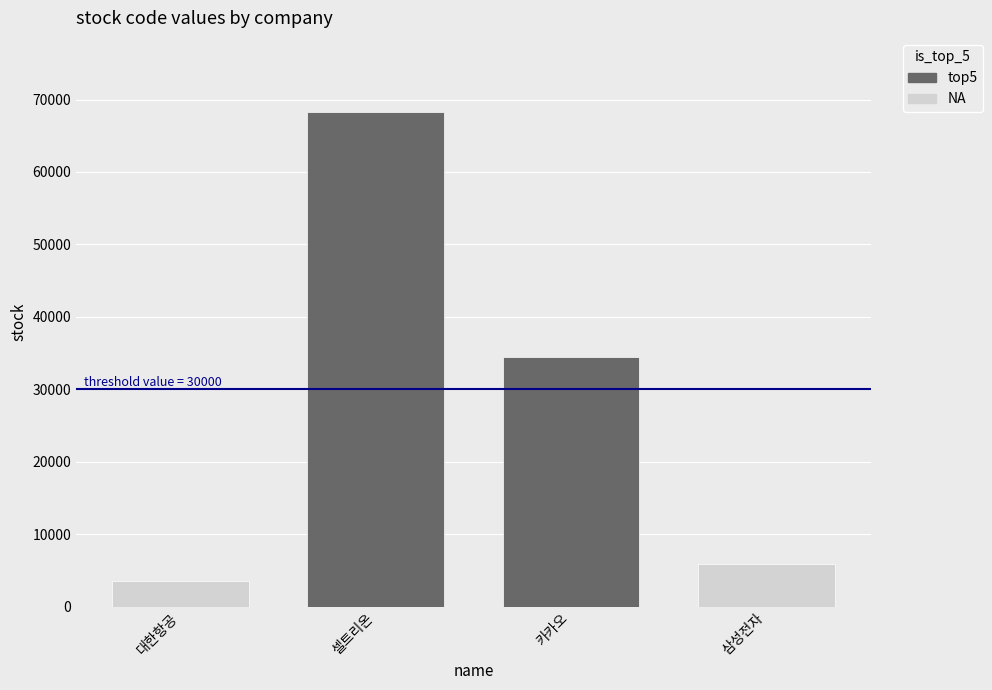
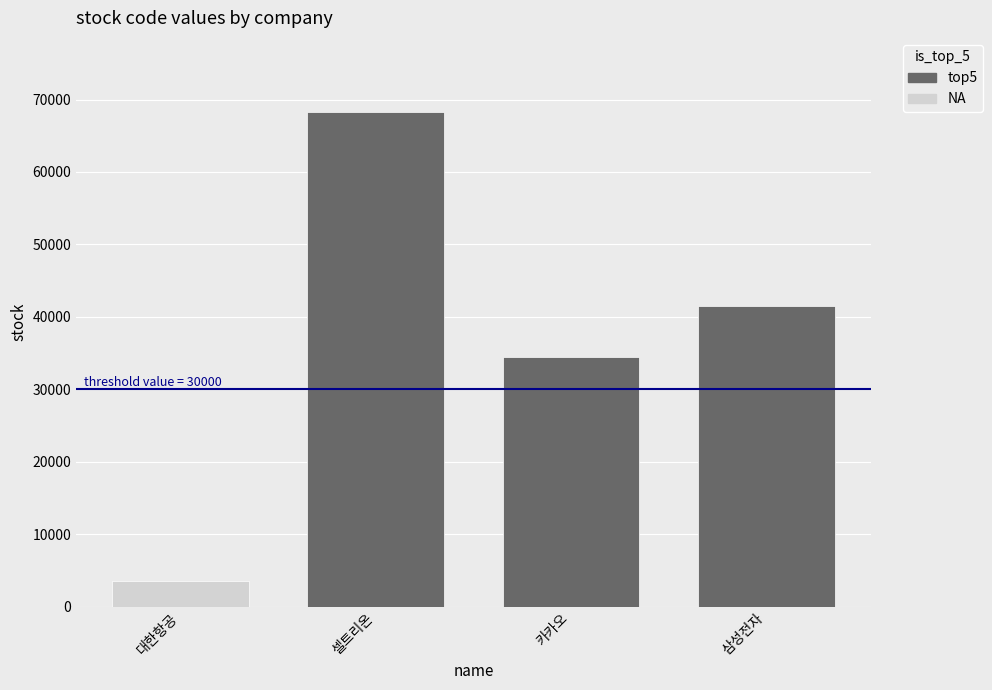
  {
    "대한항공": 3000,
    "셀트리온": 68000,
    "카카오": 35000,
-   "삼성전자": 6000
+   "삼성전자": 41000
  }
